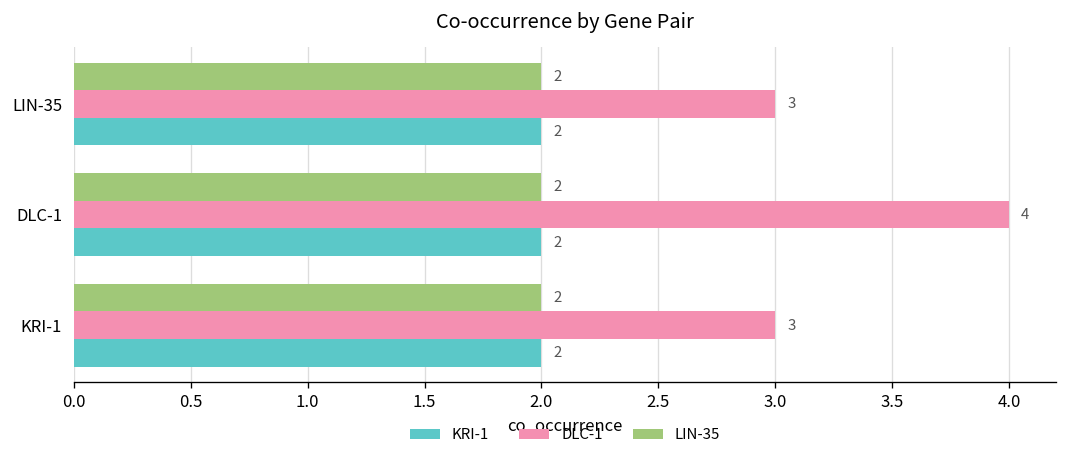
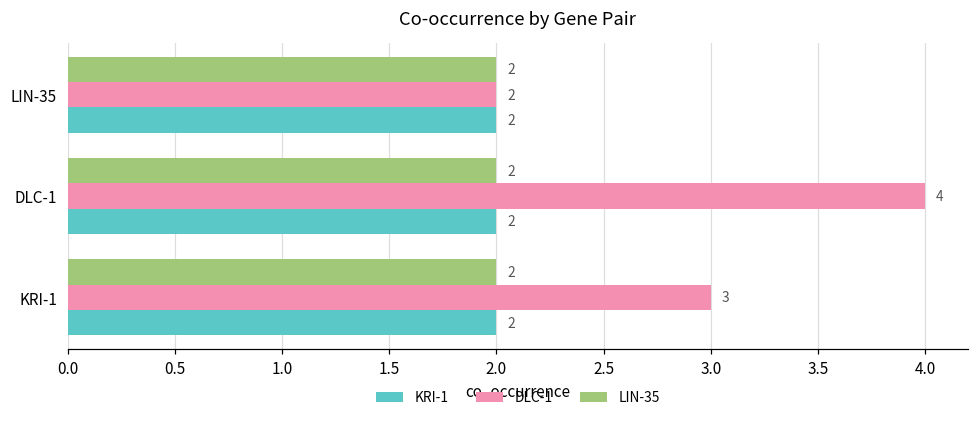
  {
    "KRI-1": {
      "LIN-35": 2,
      "DLC-1": 2,
      "KRI-1": 2
    },
    "DLC-1": {
-     "LIN-35": 3,
+     "LIN-35": 2,
      "DLC-1": 4,
      "KRI-1": 3
    },
    "LIN-35": {
      "LIN-35": 2,
      "DLC-1": 2,
      "KRI-1": 2
    }
  }
